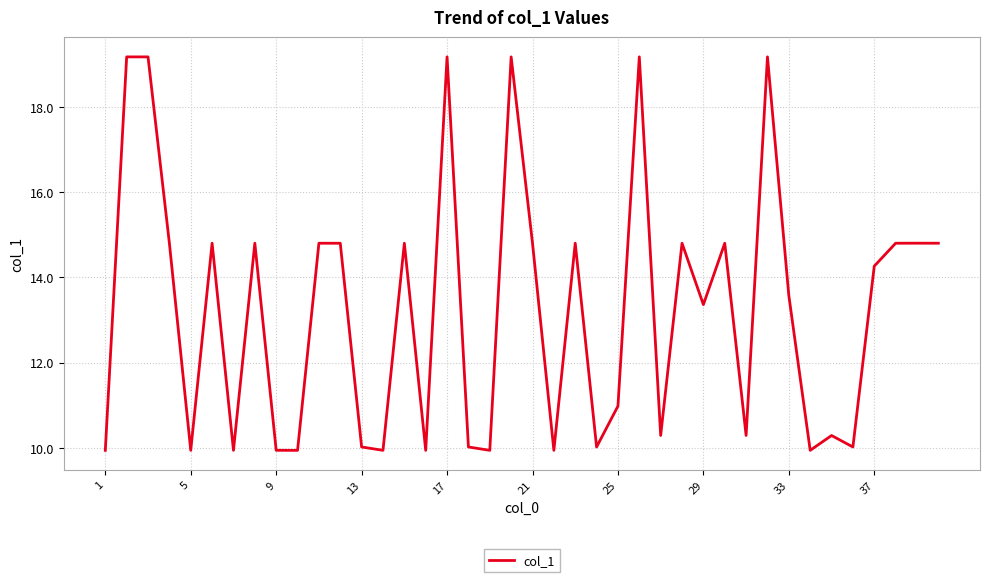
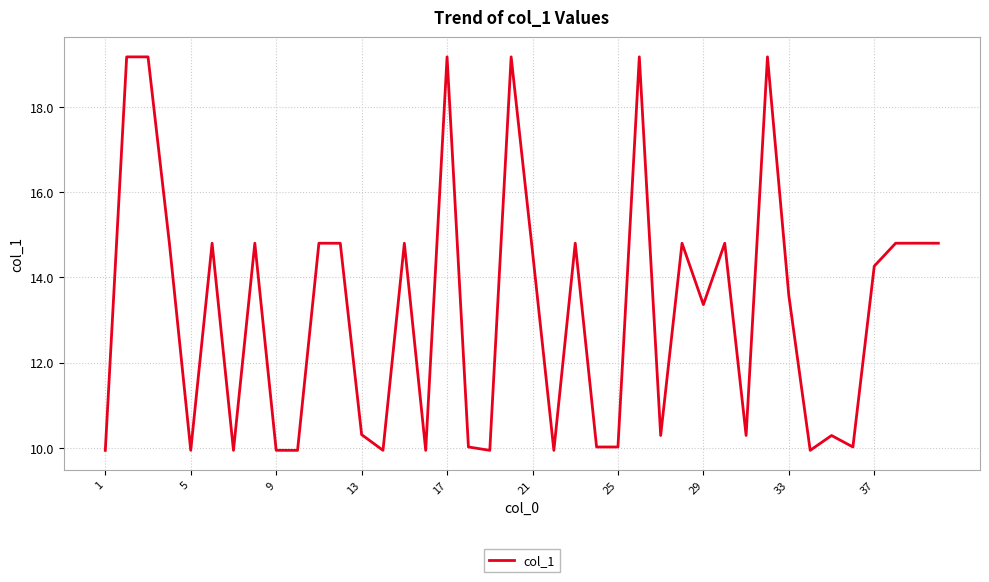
  {
    "1": 9.9,
    "5": 9.9,
    "9": 9.9,
-   "13": 10.0,
+   "13": 10.3,
    "17": 19.2,
-   "21": 14.8,
-   "25": 11.0,
+   "21": 14.6,
+   "25": 10.0,
    "29": 13.4,
    "33": 13.6,
    "37": 14.3
  }
